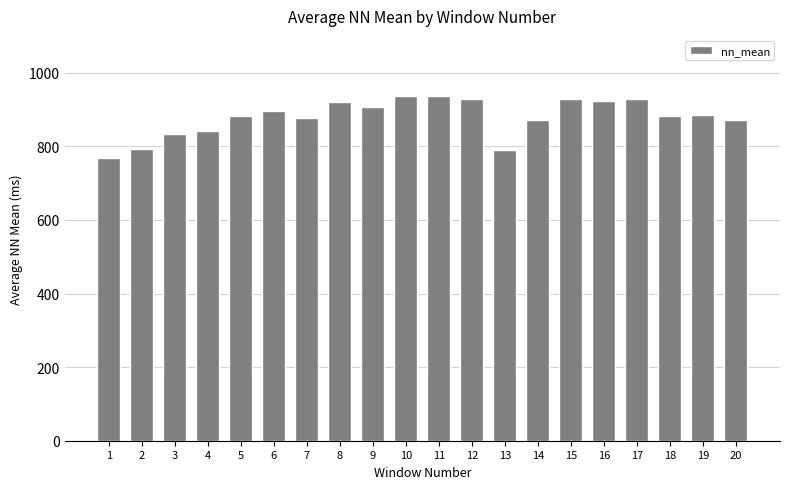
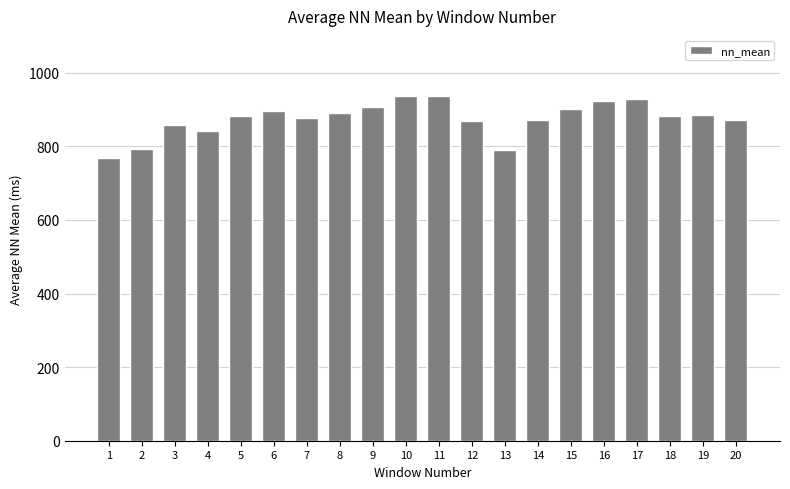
  {
    "1": 770,
    "2": 790,
-   "3": 830,
+   "3": 860,
    "4": 840,
    "5": 880,
    "6": 900,
    "7": 880,
-   "8": 920,
+   "8": 890,
    "9": 910,
    "10": 940,
    "11": 940,
-   "12": 930,
+   "12": 870,
    "13": 790,
    "14": 870,
-   "15": 930,
+   "15": 900,
    "16": 920,
    "17": 930,
    "18": 880,
    "19": 880,
    "20": 870
  }
